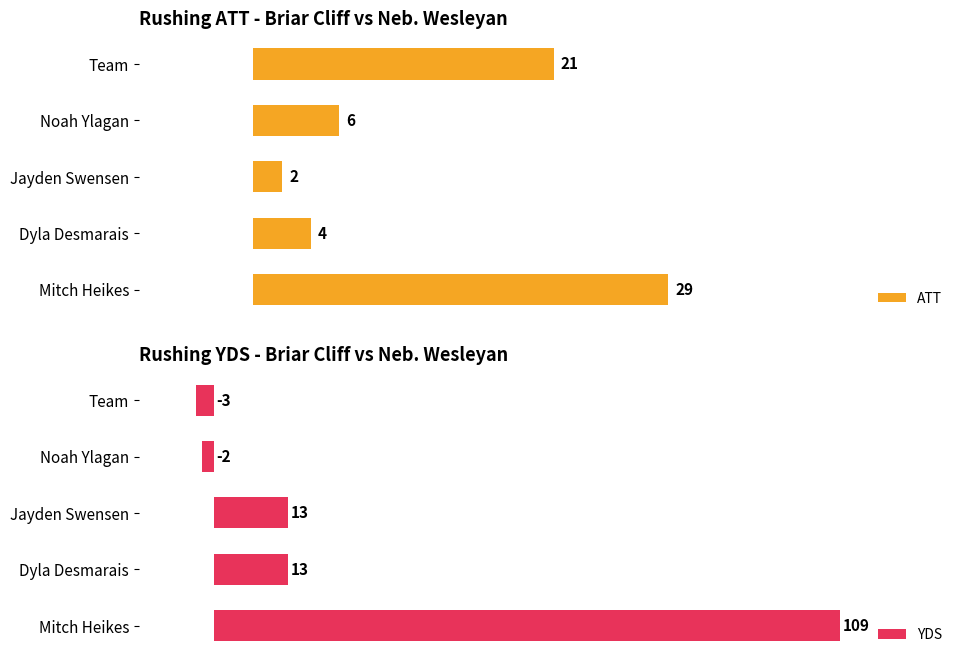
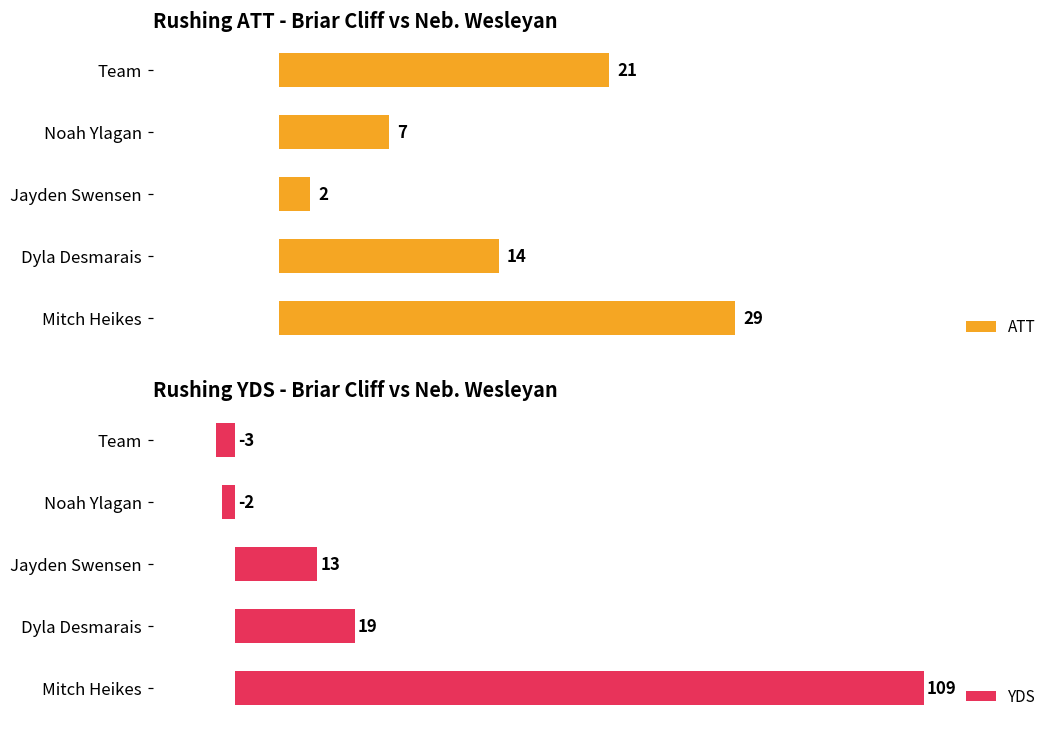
  {
    "Rushing ATT - Briar Cliff vs Neb. Wesleyan": {
      "Team": 21,
-     "Noah Ylagan": 6,
+     "Noah Ylagan": 7,
      "Jayden Swensen": 2,
-     "Dyla Desmarais": 4,
+     "Dyla Desmarais": 14,
      "Mitch Heikes": 29
    },
    "Rushing YDS - Briar Cliff vs Neb. Wesleyan": {
      "Team": -3,
      "Noah Ylagan": -2,
      "Jayden Swensen": 13,
-     "Dyla Desmarais": 13,
+     "Dyla Desmarais": 19,
      "Mitch Heikes": 109
    }
  }
